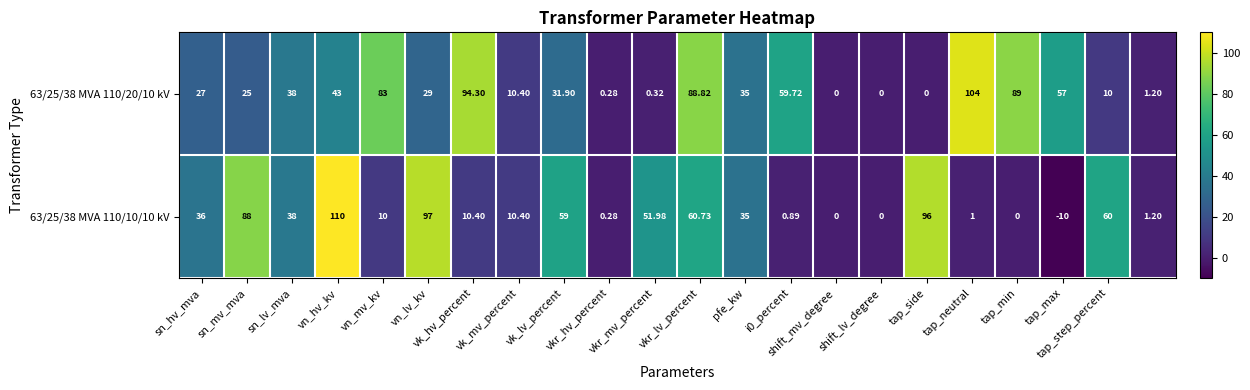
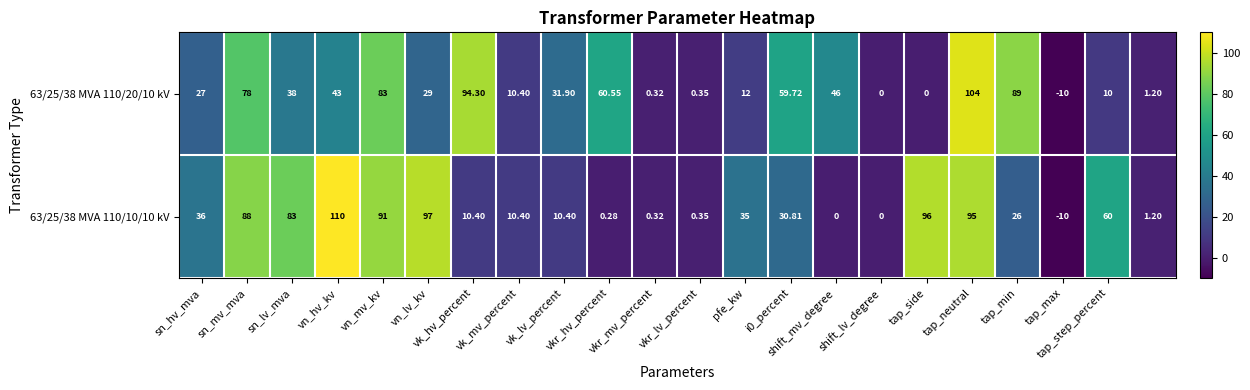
  {
    "63/25/38 MVA 110/20/10 kV": {
      "sn_hv_mva": 27,
-     "sn_mv_mva": 25,
+     "sn_mv_mva": 78,
      "sn_lv_mva": 38,
      "vn_hv_kv": 43,
      "vn_mv_kv": 83,
      "vn_lv_kv": 29,
      "vk_hv_percent": 94.30,
      "vk_mv_percent": 10.40,
      "vk_lv_percent": 31.90,
-     "vkr_hv_percent": 0.28,
+     "vkr_hv_percent": 60.55,
      "vkr_mv_percent": 0.32,
-     "vkr_lv_percent": 88.82,
-     "pfe_kw": 35,
+     "vkr_lv_percent": 0.35,
+     "pfe_kw": 12,
      "i0_percent": 59.72,
-     "shift_mv_degree": 0,
+     "shift_mv_degree": 46,
      "shift_lv_degree": 0,
      "tap_side": 0,
      "tap_neutral": 104,
      "tap_min": 89,
-     "tap_max": 57,
+     "tap_max": -10,
      "tap_step_percent": 10
    },
    "63/25/38 MVA 110/10/10 kV": {
      "sn_hv_mva": 36,
      "sn_mv_mva": 88,
-     "sn_lv_mva": 38,
+     "sn_lv_mva": 83,
      "vn_hv_kv": 110,
-     "vn_mv_kv": 10,
+     "vn_mv_kv": 91,
      "vn_lv_kv": 97,
      "vk_hv_percent": 10.40,
      "vk_mv_percent": 10.40,
-     "vk_lv_percent": 59,
+     "vk_lv_percent": 10.40,
      "vkr_hv_percent": 0.28,
-     "vkr_mv_percent": 51.98,
-     "vkr_lv_percent": 60.73,
+     "vkr_mv_percent": 0.32,
+     "vkr_lv_percent": 0.35,
      "pfe_kw": 35,
-     "i0_percent": 0.89,
+     "i0_percent": 30.81,
      "shift_mv_degree": 0,
      "shift_lv_degree": 0,
      "tap_side": 96,
-     "tap_neutral": 1,
-     "tap_min": 0,
+     "tap_neutral": 95,
+     "tap_min": 26,
      "tap_max": -10,
      "tap_step_percent": 60
    }
  }
